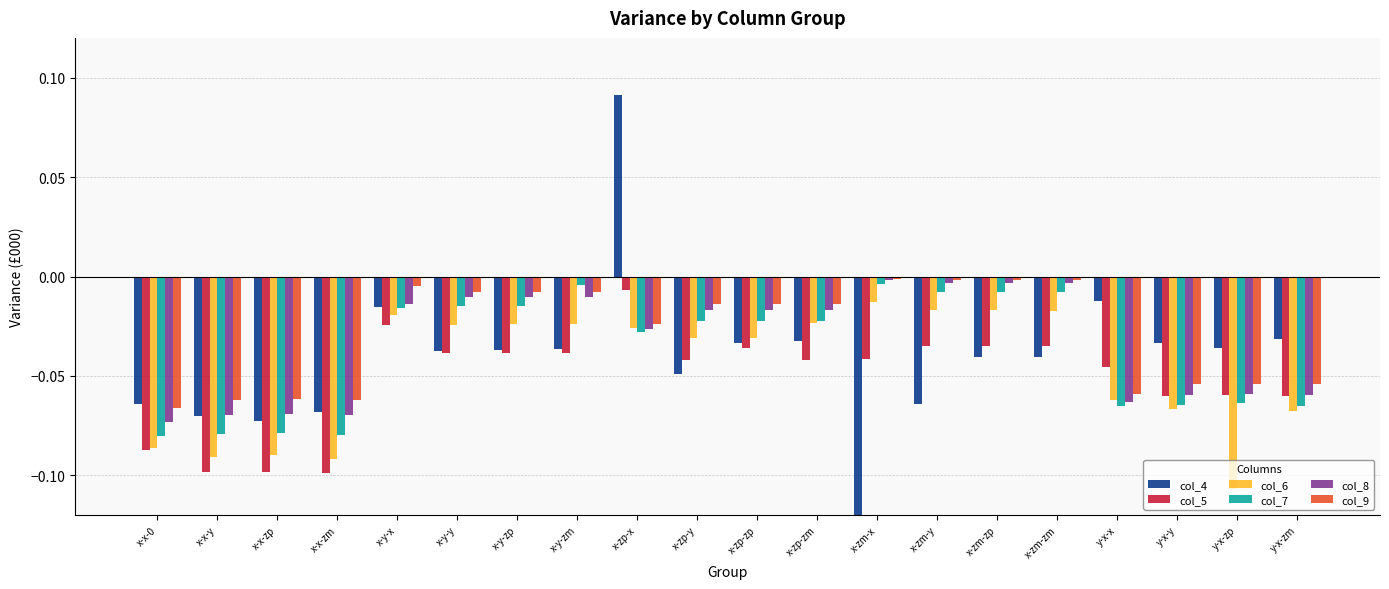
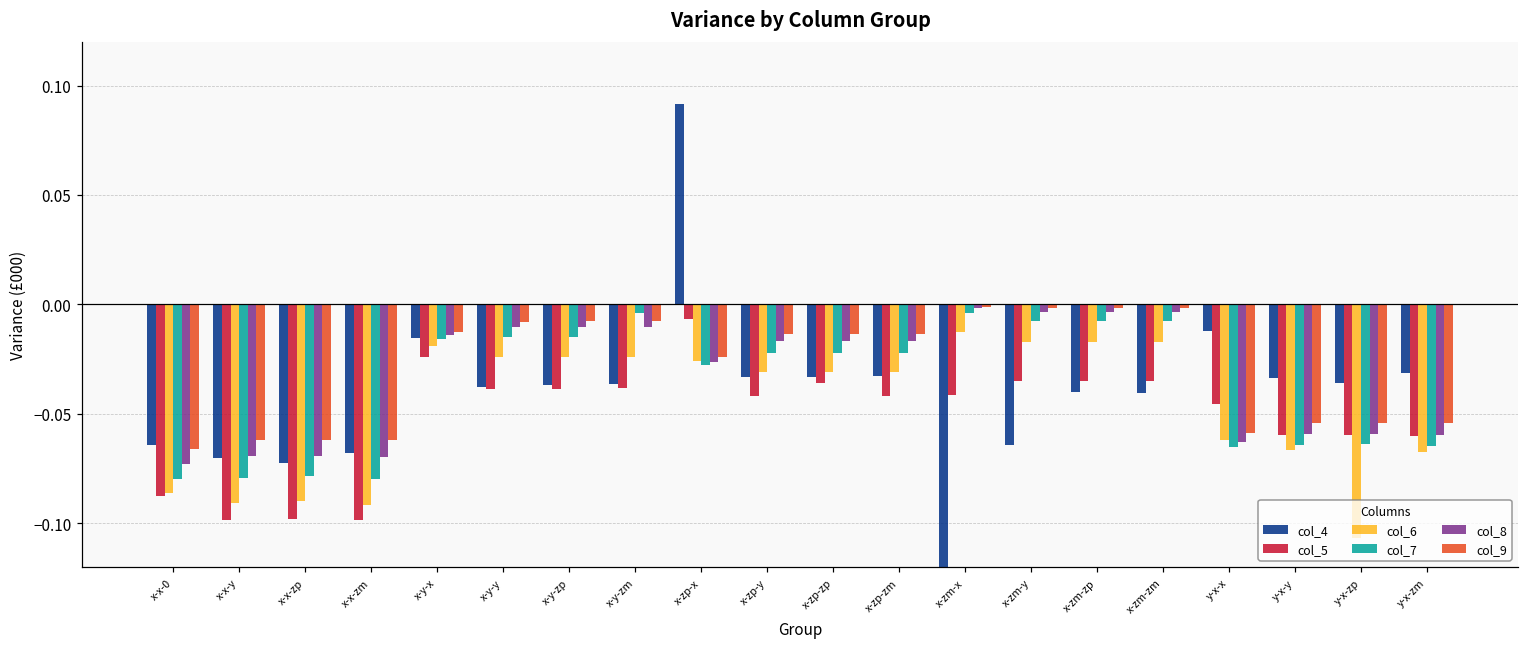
  {
    "col_4": {
      "x-x-0": -0.064,
      "x-x-y": -0.070,
      "x-x-zp": -0.073,
      "x-x-zm": -0.068,
      "x-y-x": -0.015,
      "x-y-y": -0.038,
      "x-y-zp": -0.037,
      "x-y-zm": -0.037,
      "x-zp-x": 0.091,
-     "x-zp-y": -0.049,
+     "x-zp-y": -0.033,
      "x-zp-zp": -0.033,
      "x-zp-zm": -0.033,
      "x-zm-y": -0.064,
      "x-zm-zp": -0.040,
      "x-zm-zm": -0.041,
      "y-x-x": -0.012,
      "y-x-y": -0.034,
      "y-x-zp": -0.036,
      "y-x-zm": -0.031
    },
    "col_5": {
      "x-x-0": -0.087,
      "x-x-y": -0.098,
      "x-x-zp": -0.098,
      "x-x-zm": -0.099,
      "x-y-x": -0.024,
      "x-y-y": -0.039,
      "x-y-zp": -0.039,
      "x-y-zm": -0.038,
      "x-zp-x": -0.007,
      "x-zp-y": -0.042,
      "x-zp-zp": -0.036,
      "x-zp-zm": -0.042,
      "x-zm-x": -0.042,
      "x-zm-y": -0.035,
      "x-zm-zp": -0.035,
      "x-zm-zm": -0.035,
      "y-x-x": -0.046,
      "y-x-y": -0.060,
      "y-x-zp": -0.060,
      "y-x-zm": -0.060
    },
    "col_6": {
      "x-x-0": -0.086,
      "x-x-y": -0.091,
      "x-x-zp": -0.090,
      "x-x-zm": -0.092,
      "x-y-x": -0.019,
      "x-y-y": -0.024,
      "x-y-zp": -0.024,
      "x-y-zm": -0.024,
      "x-zp-x": -0.026,
      "x-zp-y": -0.031,
      "x-zp-zp": -0.031,
-     "x-zp-zm": -0.023,
+     "x-zp-zm": -0.031,
      "x-zm-x": -0.013,
      "x-zm-y": -0.017,
      "x-zm-zp": -0.017,
      "x-zm-zm": -0.017,
      "y-x-x": -0.062,
      "y-x-y": -0.067,
      "y-x-zm": -0.068
    },
    "col_7": {
      "x-x-0": -0.080,
      "x-x-y": -0.079,
      "x-x-zp": -0.079,
      "x-x-zm": -0.080,
      "x-y-x": -0.016,
      "x-y-y": -0.015,
      "x-y-zp": -0.015,
      "x-y-zm": -0.004,
      "x-zp-x": -0.028,
      "x-zp-y": -0.022,
      "x-zp-zp": -0.022,
      "x-zp-zm": -0.022,
      "x-zm-x": -0.004,
      "x-zm-y": -0.008,
      "x-zm-zp": -0.008,
      "x-zm-zm": -0.008,
      "y-x-x": -0.065,
      "y-x-y": -0.064,
      "y-x-zp": -0.064,
      "y-x-zm": -0.065
    },
    "col_8": {
      "x-x-0": -0.073,
      "x-x-y": -0.070,
      "x-x-zp": -0.069,
      "x-x-zm": -0.070,
      "x-y-x": -0.014,
      "x-y-y": -0.010,
      "x-y-zp": -0.010,
      "x-y-zm": -0.010,
      "x-zp-x": -0.026,
      "x-zp-y": -0.017,
      "x-zp-zp": -0.017,
      "x-zp-zm": -0.017,
      "x-zm-x": -0.002,
      "x-zm-y": -0.003,
      "x-zm-zp": -0.003,
      "x-zm-zm": -0.003,
      "y-x-x": -0.063,
      "y-x-y": -0.059,
      "y-x-zp": -0.059,
      "y-x-zm": -0.060
    },
    "col_9": {
      "x-x-0": -0.066,
      "x-x-y": -0.062,
      "x-x-zp": -0.062,
      "x-x-zm": -0.062,
-     "x-y-x": -0.005,
+     "x-y-x": -0.013,
      "x-y-y": -0.008,
      "x-y-zp": -0.008,
      "x-y-zm": -0.008,
      "x-zp-x": -0.024,
      "x-zp-y": -0.014,
      "x-zp-zp": -0.014,
      "x-zp-zm": -0.014,
      "x-zm-y": -0.002,
      "x-zm-zp": -0.002,
      "x-zm-zm": -0.002,
      "y-x-x": -0.059,
      "y-x-y": -0.054,
      "y-x-zp": -0.054,
      "y-x-zm": -0.054
    }
  }
